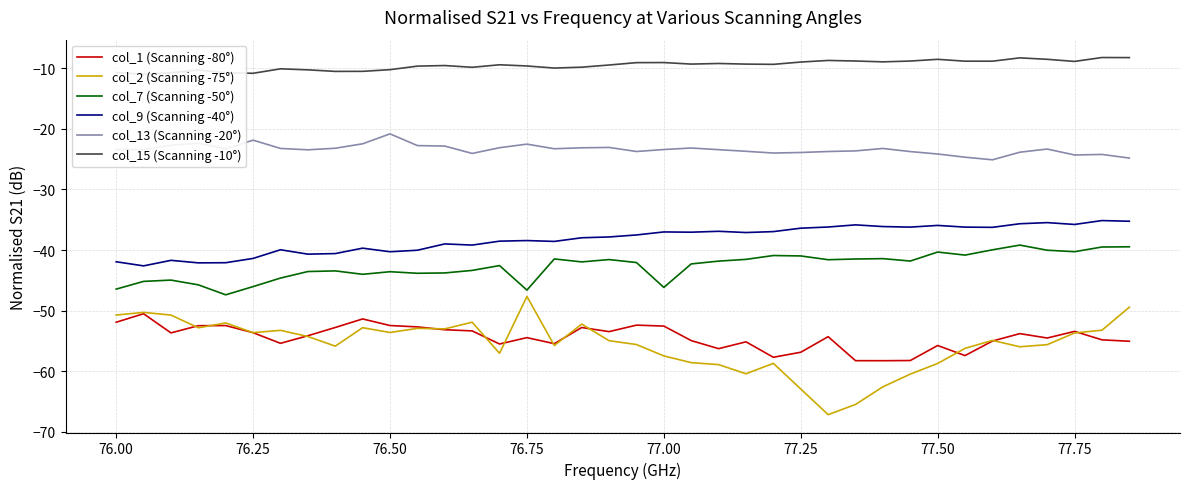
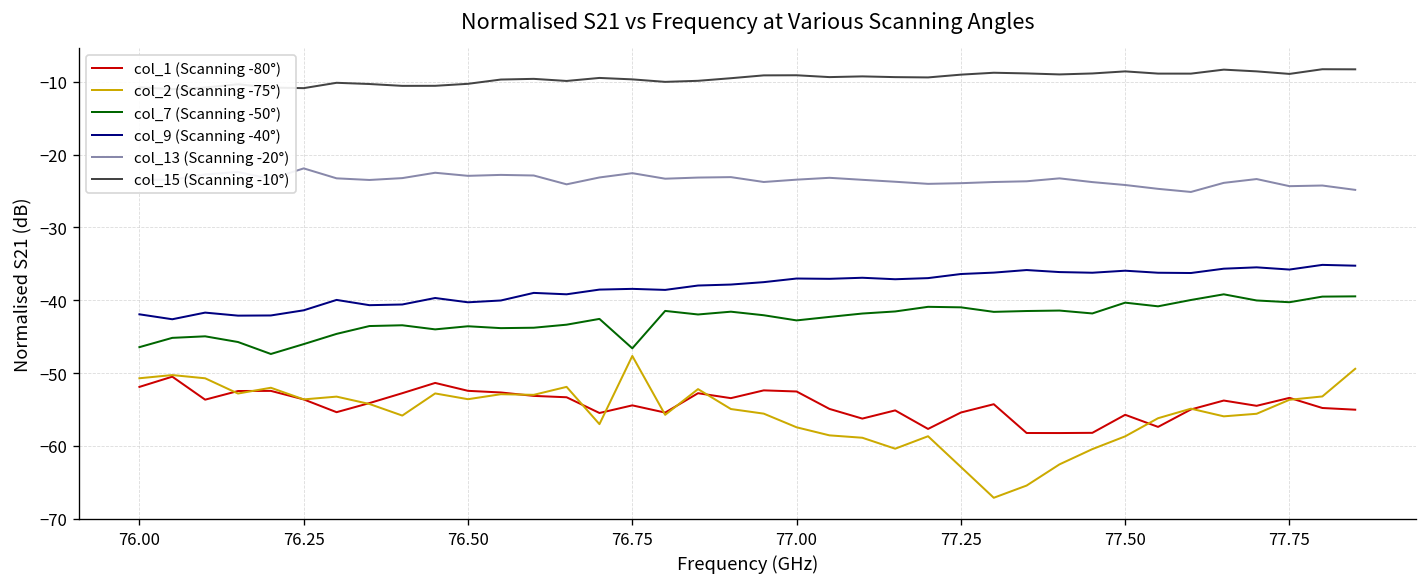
  {
    "col_1 (Scanning -80°)": {
      "76.00": -52,
      "76.50": -52,
      "76.75": -54,
      "77.00": -53,
-     "77.25": -57,
+     "77.25": -55,
      "77.50": -56
    },
    "col_2 (Scanning -75°)": {
      "76.00": -51,
      "76.50": -54,
      "76.75": -48,
      "77.00": -57,
      "77.25": -63,
      "77.50": -59
    },
    "col_7 (Scanning -50°)": {
      "76.00": -46,
      "76.25": -46,
      "76.50": -44,
      "76.75": -47,
-     "77.00": -46,
+     "77.00": -43,
      "77.25": -41,
      "77.50": -40,
      "77.75": -40
    },
    "col_9 (Scanning -40°)": {
      "76.00": -42,
      "76.25": -41,
      "76.50": -40,
      "76.75": -38,
      "77.00": -37,
      "77.25": -36,
      "77.50": -36,
      "77.75": -36
    },
    "col_13 (Scanning -20°)": {
      "76.25": -22,
-     "76.50": -21,
+     "76.50": -23,
      "76.75": -23,
      "77.00": -23,
      "77.25": -24,
      "77.50": -24,
      "77.75": -24
    },
    "col_15 (Scanning -10°)": {
      "76.25": -11,
      "76.50": -10,
      "76.75": -10,
      "77.00": -9,
      "77.25": -9,
      "77.50": -9,
      "77.75": -9
    }
  }
